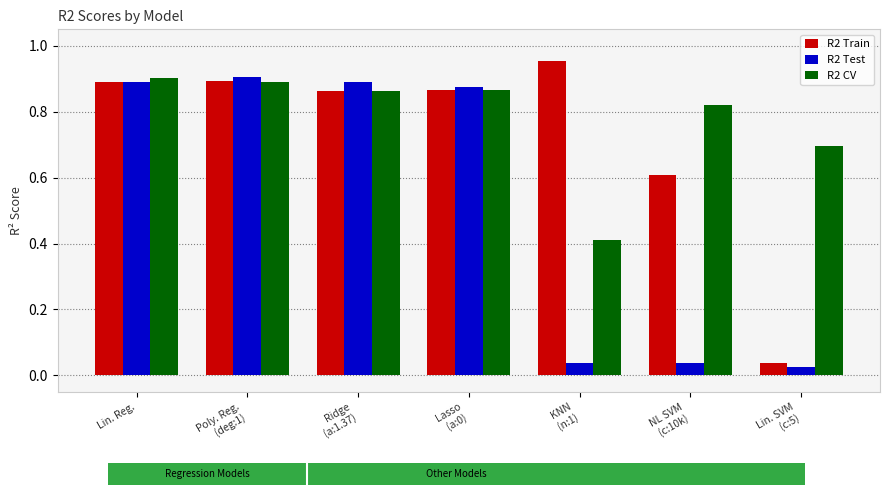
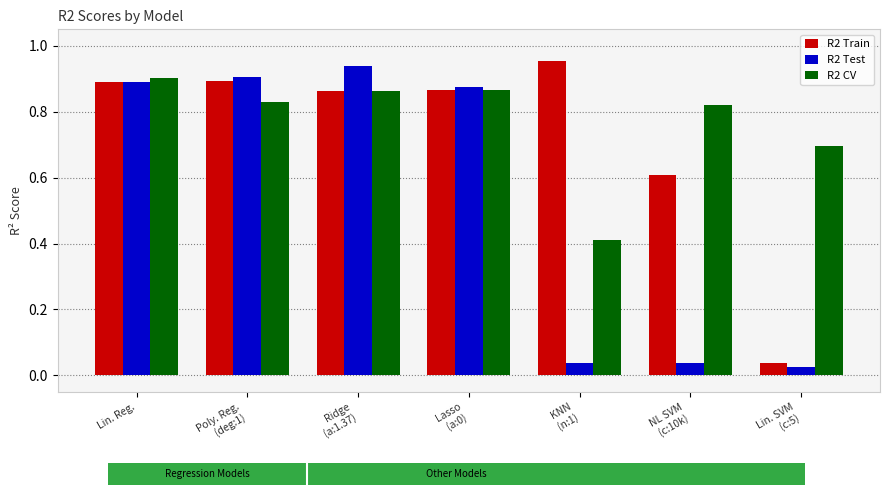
  {
    "R2 Train": {
      "Lin. Reg.": 0.89,
      "Poly. Reg. (deg:1)": 0.89,
      "Ridge (a:1.37)": 0.86,
      "Lasso (a:0)": 0.87,
      "KNN (n:1)": 0.95,
      "NL SVM (c:10k)": 0.61,
      "Lin. SVM (c:5)": 0.04
    },
    "R2 Test": {
      "Lin. Reg.": 0.89,
      "Poly. Reg. (deg:1)": 0.90,
-     "Ridge (a:1.37)": 0.89,
+     "Ridge (a:1.37)": 0.94,
      "Lasso (a:0)": 0.87,
      "KNN (n:1)": 0.04,
      "NL SVM (c:10k)": 0.04,
      "Lin. SVM (c:5)": 0.03
    },
    "R2 CV": {
      "Lin. Reg.": 0.90,
-     "Poly. Reg. (deg:1)": 0.89,
+     "Poly. Reg. (deg:1)": 0.83,
      "Ridge (a:1.37)": 0.86,
      "Lasso (a:0)": 0.87,
      "KNN (n:1)": 0.41,
      "NL SVM (c:10k)": 0.82,
      "Lin. SVM (c:5)": 0.70
    }
  }
